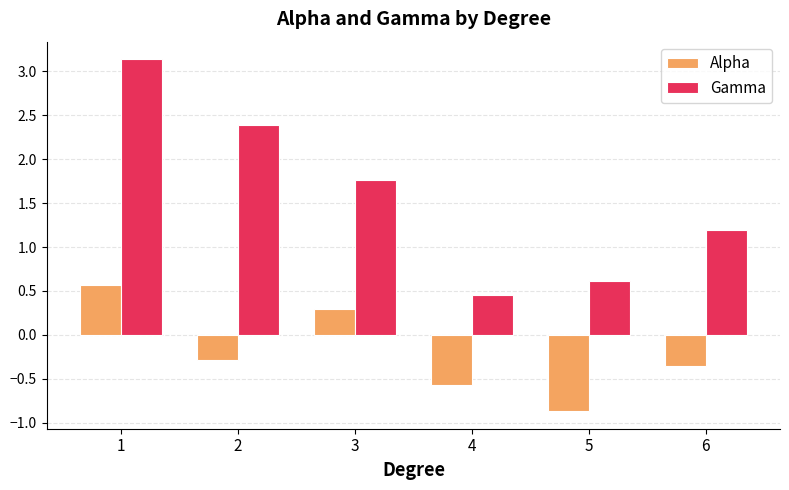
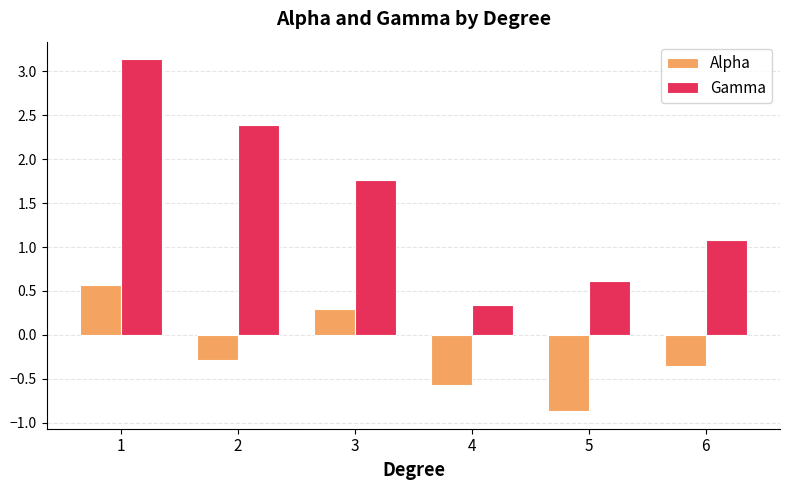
  {
    "Alpha": {
      "1": 0.6,
      "2": -0.3,
      "3": 0.3,
      "4": -0.6,
      "5": -0.9,
      "6": -0.4
    },
    "Gamma": {
      "1": 3.1,
      "2": 2.4,
      "3": 1.8,
-     "4": 0.5,
+     "4": 0.3,
      "5": 0.6,
-     "6": 1.2
+     "6": 1.1
    }
  }
